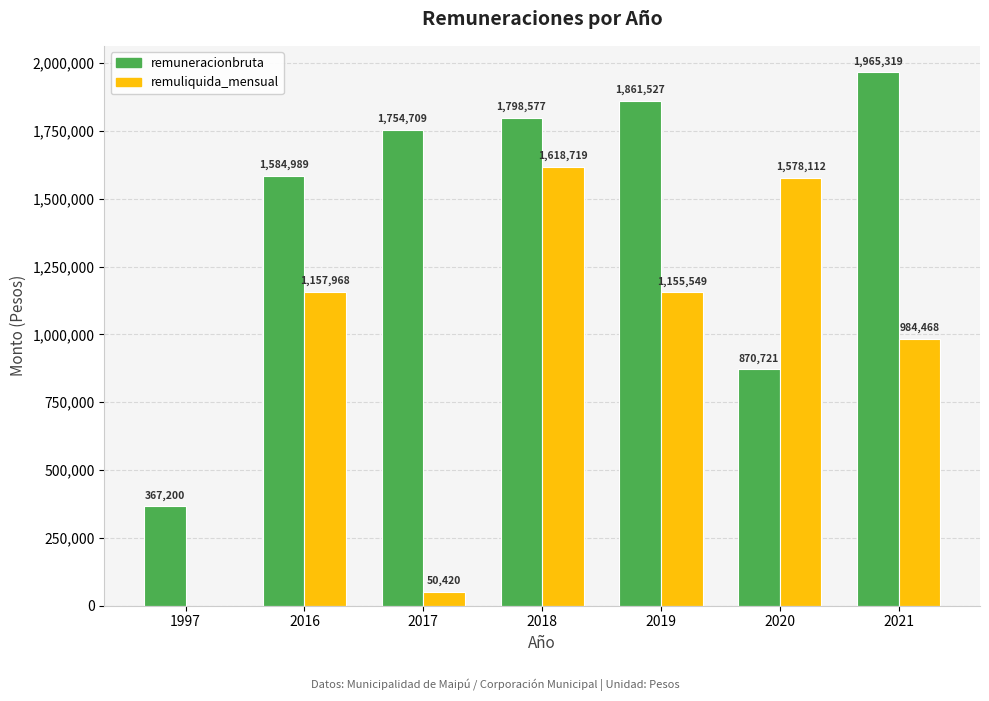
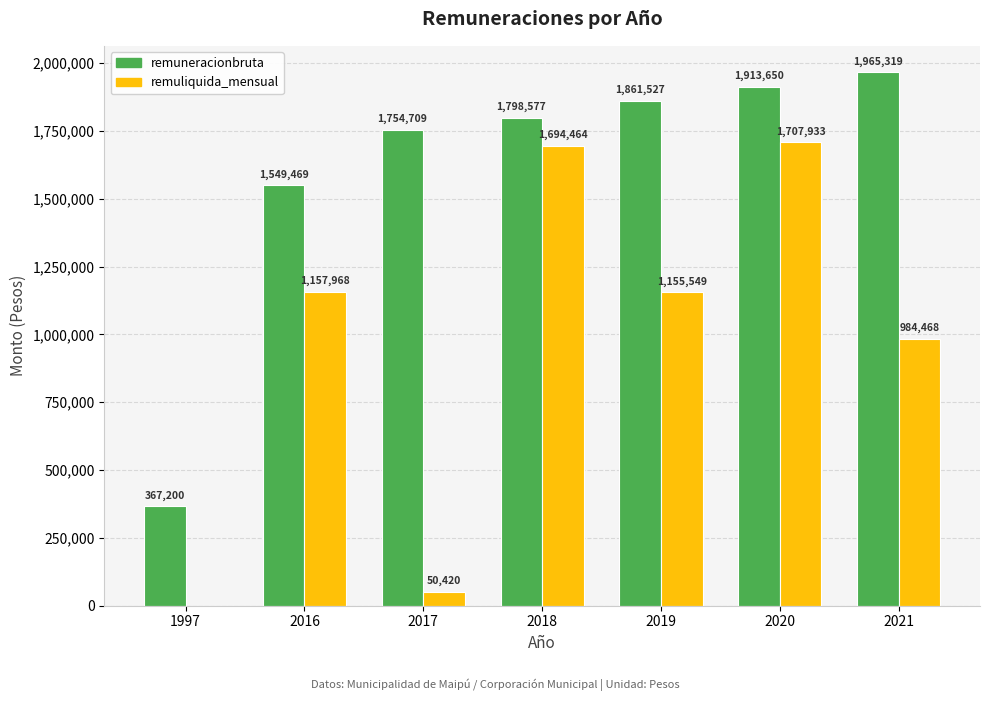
  {
    "remuneracionbruta": {
      "1997": "367,200",
-     "2016": "1,584,989",
+     "2016": "1,549,469",
      "2017": "1,754,709",
      "2018": "1,798,577",
      "2019": "1,861,527",
-     "2020": "870,721",
+     "2020": "1,913,650",
      "2021": "1,965,319"
    },
    "remuliquida_mensual": {
      "2016": "1,157,968",
      "2017": "50,420",
-     "2018": "1,618,719",
+     "2018": "1,694,464",
      "2019": "1,155,549",
-     "2020": "1,578,112",
+     "2020": "1,707,933",
      "2021": "984,468"
    }
  }
